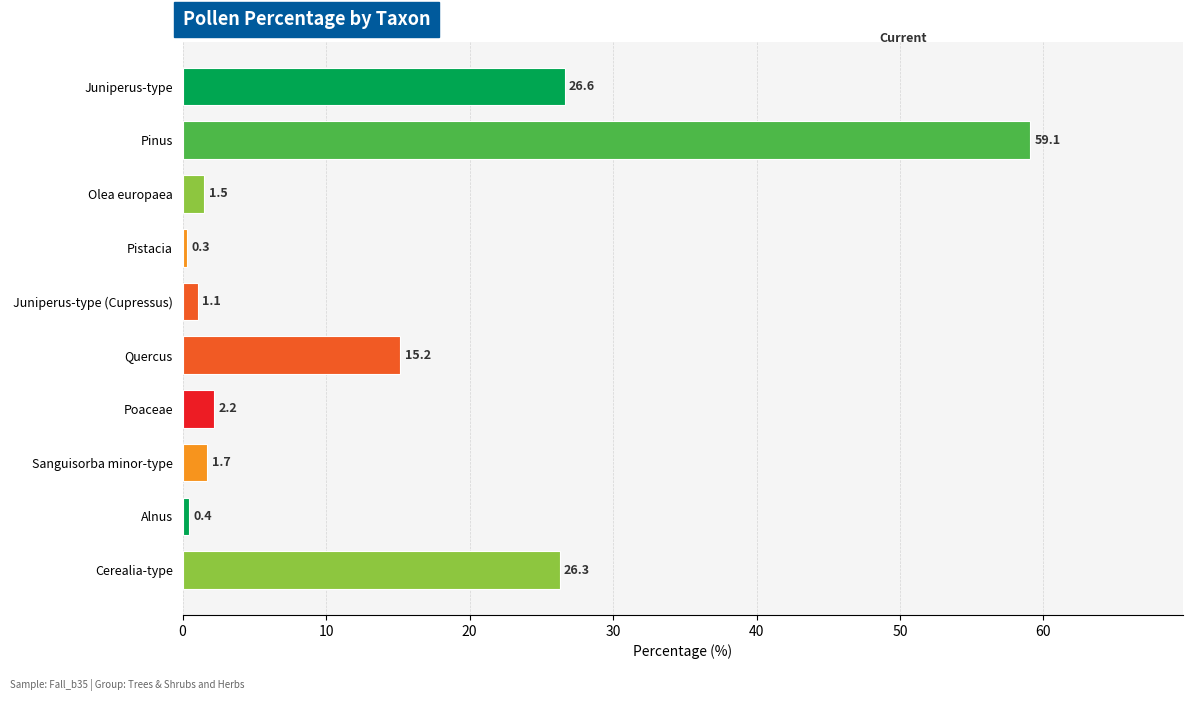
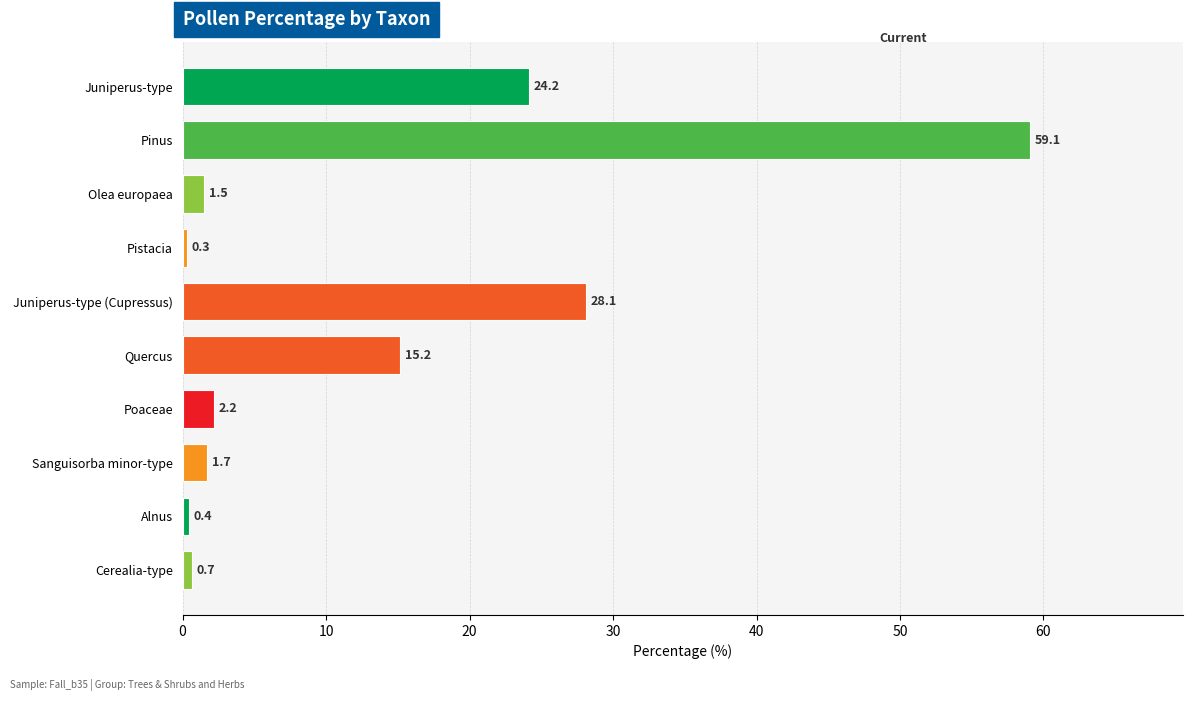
  {
-   "Juniperus-type": 26.6,
+   "Juniperus-type": 24.2,
    "Pinus": 59.1,
    "Olea europaea": 1.5,
    "Pistacia": 0.3,
-   "Juniperus-type (Cupressus)": 1.1,
+   "Juniperus-type (Cupressus)": 28.1,
    "Quercus": 15.2,
    "Poaceae": 2.2,
    "Sanguisorba minor-type": 1.7,
    "Alnus": 0.4,
-   "Cerealia-type": 26.3
+   "Cerealia-type": 0.7
  }
